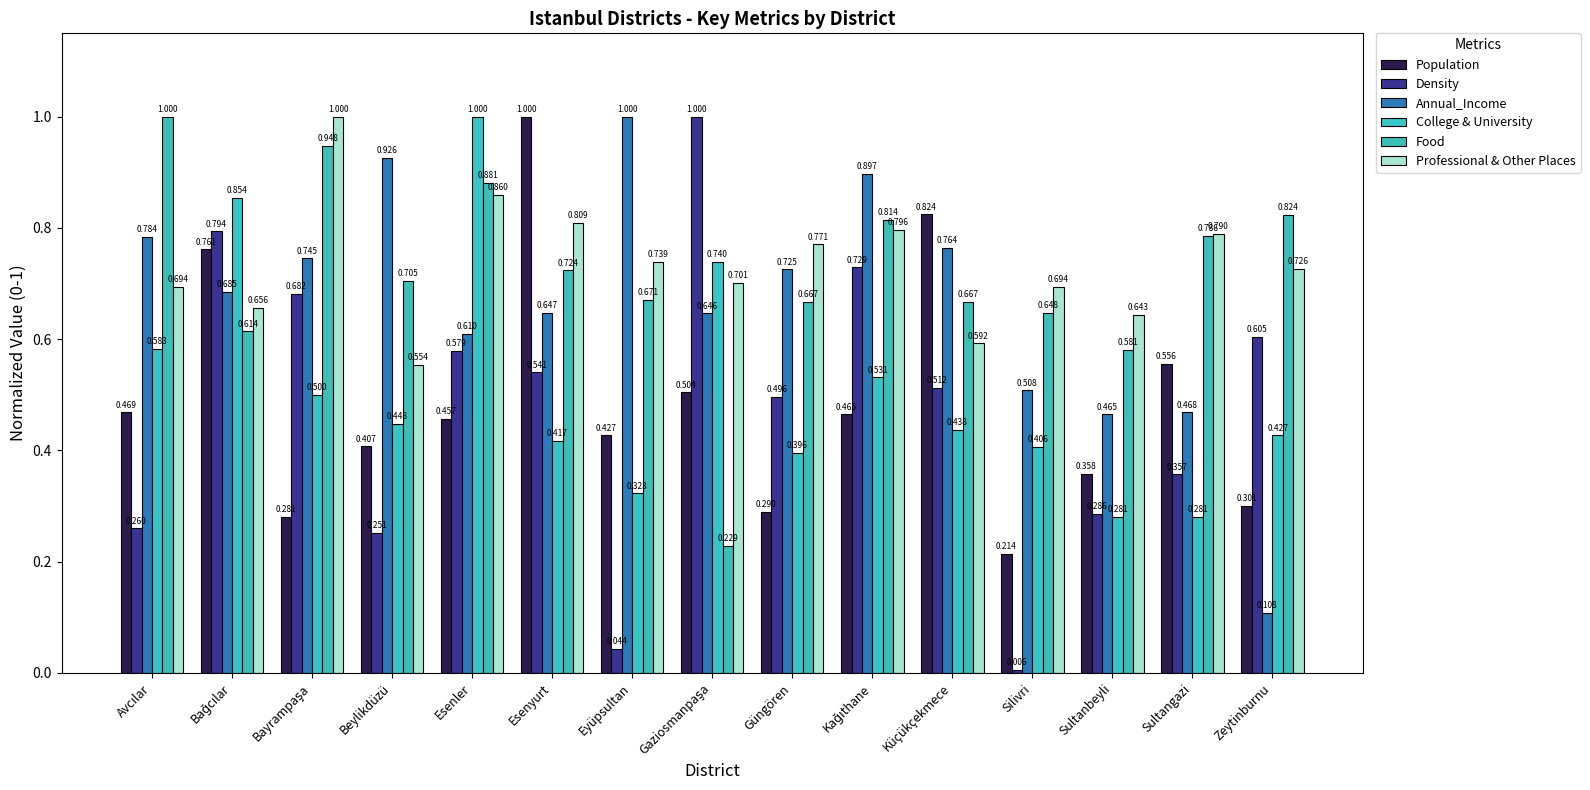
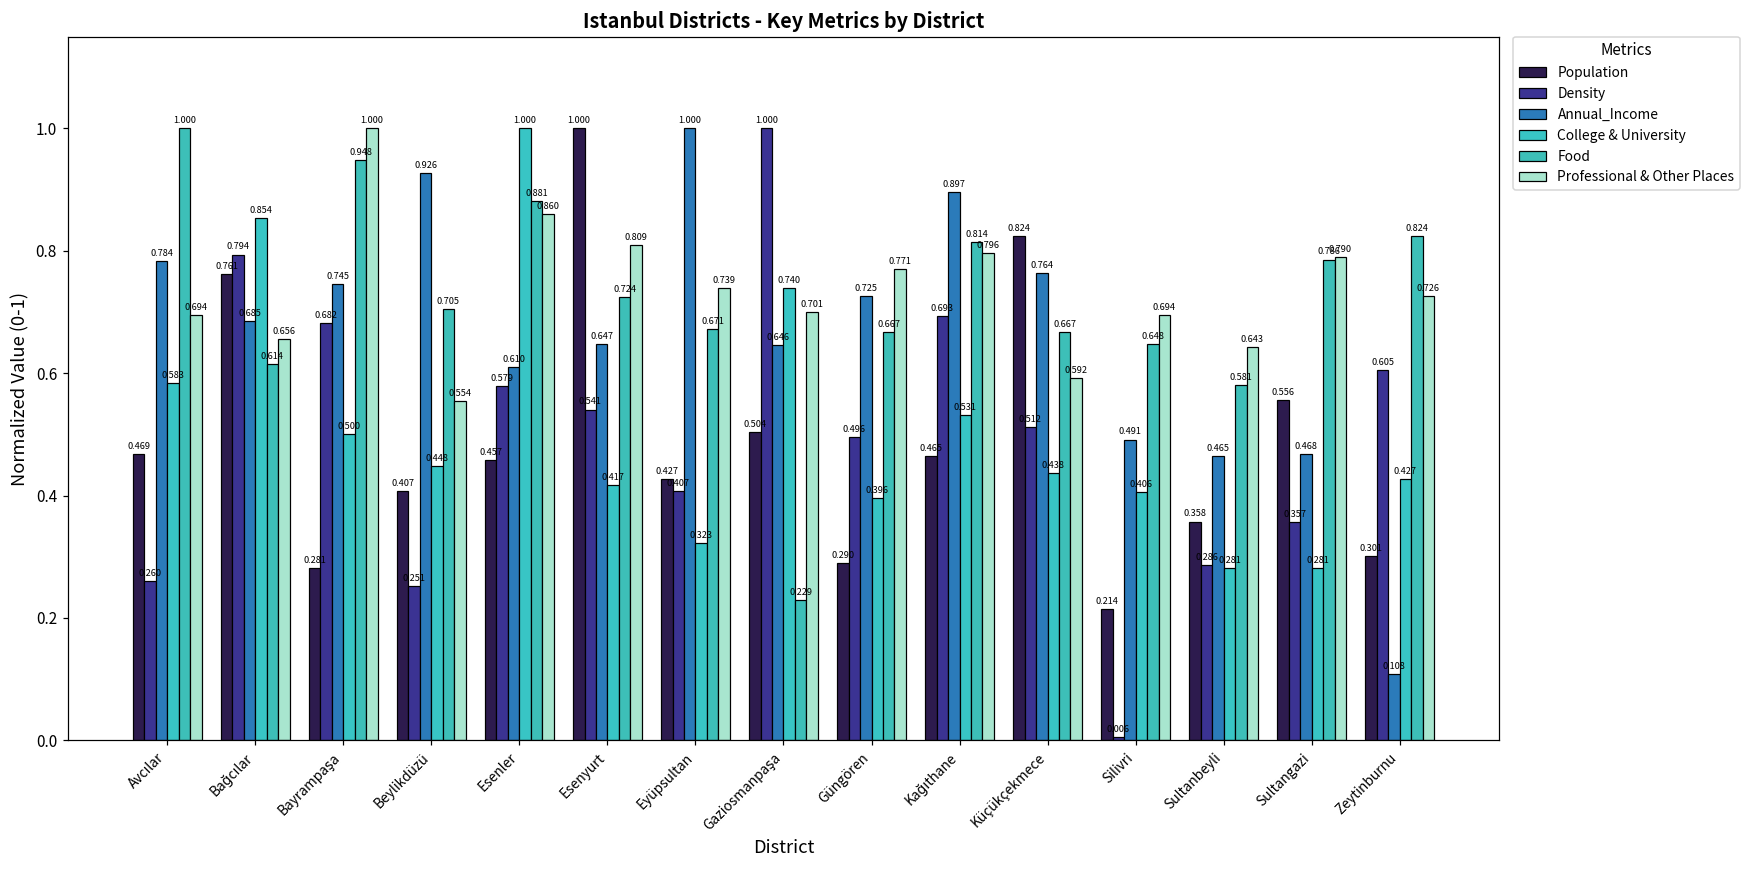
  {
    "Population": {
      "Avcılar": 0.469,
      "Bağcılar": 0.761,
      "Bayrampaşa": 0.281,
      "Beylikdüzü": 0.407,
      "Esenler": 0.457,
      "Esenyurt": 1.000,
      "Eyüpsultan": 0.427,
      "Gaziosmanpaşa": 0.504,
      "Güngören": 0.290,
      "Kağıthane": 0.465,
      "Küçükçekmece": 0.824,
      "Silivri": 0.214,
      "Sultanbeyli": 0.358,
      "Sultangazi": 0.556,
      "Zeytinburnu": 0.301
    },
    "Density": {
      "Avcılar": 0.260,
      "Bağcılar": 0.794,
      "Bayrampaşa": 0.682,
      "Beylikdüzü": 0.251,
      "Esenler": 0.579,
      "Esenyurt": 0.541,
-     "Eyüpsultan": 0.044,
+     "Eyüpsultan": 0.407,
      "Gaziosmanpaşa": 1.000,
      "Güngören": 0.496,
-     "Kağıthane": 0.729,
+     "Kağıthane": 0.693,
      "Küçükçekmece": 0.512,
      "Silivri": 0.006,
      "Sultanbeyli": 0.286,
      "Sultangazi": 0.357,
      "Zeytinburnu": 0.605
    },
    "Annual_Income": {
      "Avcılar": 0.784,
      "Bağcılar": 0.685,
      "Bayrampaşa": 0.745,
      "Beylikdüzü": 0.926,
      "Esenler": 0.610,
      "Esenyurt": 0.647,
      "Eyüpsultan": 1.000,
      "Gaziosmanpaşa": 0.646,
      "Güngören": 0.725,
      "Kağıthane": 0.897,
      "Küçükçekmece": 0.764,
-     "Silivri": 0.508,
+     "Silivri": 0.491,
      "Sultanbeyli": 0.465,
      "Sultangazi": 0.468,
      "Zeytinburnu": 0.108
    },
    "Professional & Other Places": {
      "Avcılar": 0.694,
      "Bağcılar": 0.656,
      "Bayrampaşa": 1.000,
      "Beylikdüzü": 0.554,
      "Esenler": 0.860,
      "Esenyurt": 0.809,
      "Eyüpsultan": 0.739,
      "Gaziosmanpaşa": 0.701,
      "Güngören": 0.771,
      "Kağıthane": 0.796,
      "Küçükçekmece": 0.592,
      "Silivri": 0.694,
      "Sultanbeyli": 0.643,
      "Zeytinburnu": 0.726
    }
  }
